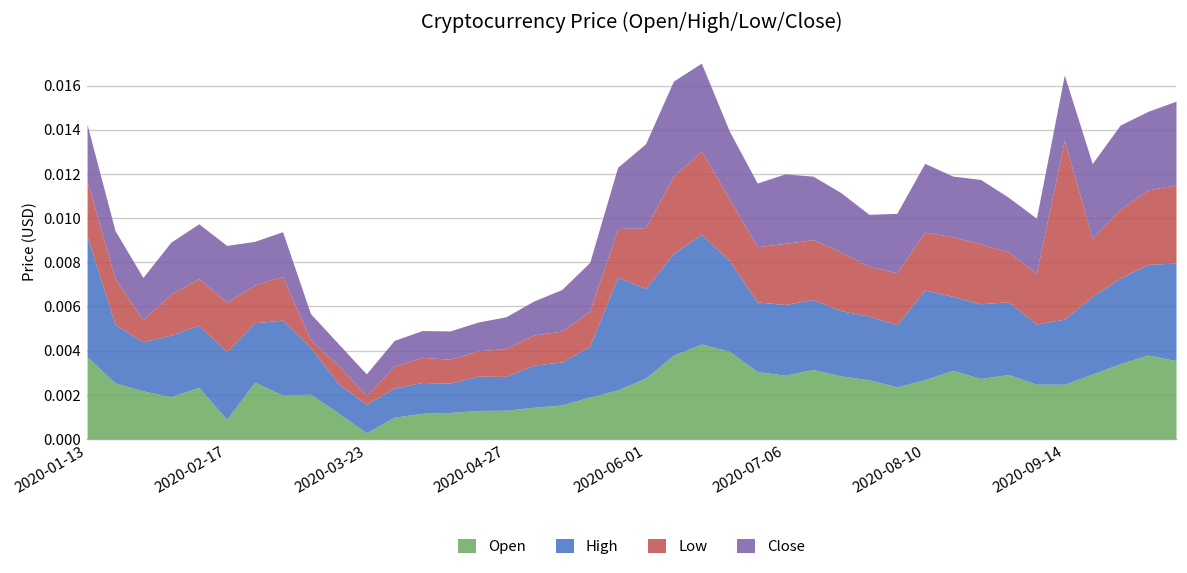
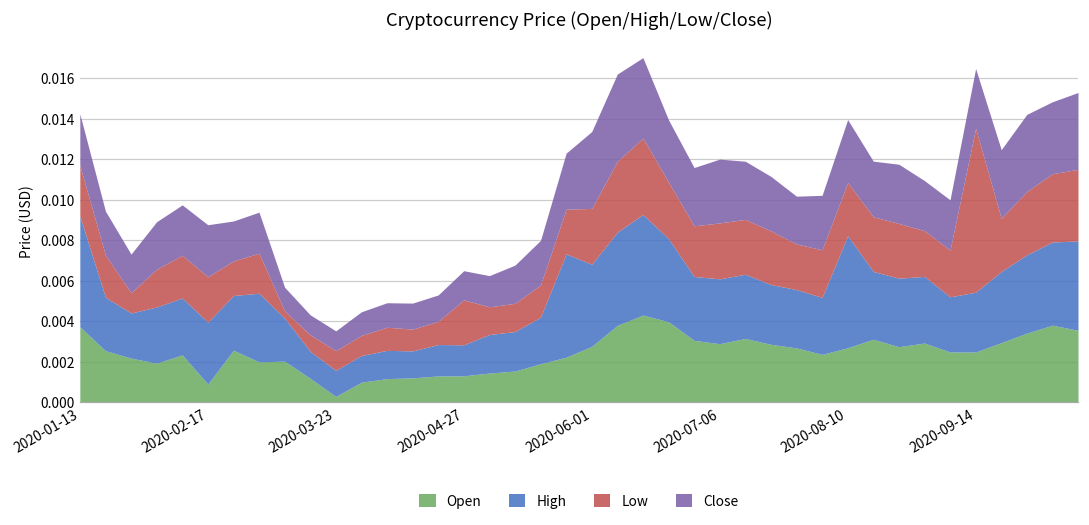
  {
    "Open": {
      "2020-01-13": 0.0037,
      "2020-02-17": 0.0009,
      "2020-03-23": 0.0003,
      "2020-04-27": 0.0013,
      "2020-06-01": 0.0028,
      "2020-07-06": 0.0029,
      "2020-08-10": 0.0027,
      "2020-09-14": 0.0025
    },
    "High": {
      "2020-01-13": 0.0055,
      "2020-02-17": 0.0031,
      "2020-03-23": 0.0013,
      "2020-04-27": 0.0015,
      "2020-06-01": 0.0041,
      "2020-07-06": 0.0032,
-     "2020-08-10": 0.0041,
+     "2020-08-10": 0.0055,
      "2020-09-14": 0.0030
    },
    "Low": {
      "2020-01-13": 0.0025,
      "2020-02-17": 0.0022,
-     "2020-03-23": 0.0004,
-     "2020-04-27": 0.0013,
+     "2020-03-23": 0.0010,
+     "2020-04-27": 0.0022,
      "2020-06-01": 0.0028,
      "2020-07-06": 0.0028,
      "2020-08-10": 0.0026,
      "2020-09-14": 0.0081
    },
    "Close": {
      "2020-01-13": 0.0025,
      "2020-02-17": 0.0026,
      "2020-03-23": 0.0010,
      "2020-04-27": 0.0014,
      "2020-06-01": 0.0038,
      "2020-07-06": 0.0032,
      "2020-08-10": 0.0031,
      "2020-09-14": 0.0030
    }
  }
